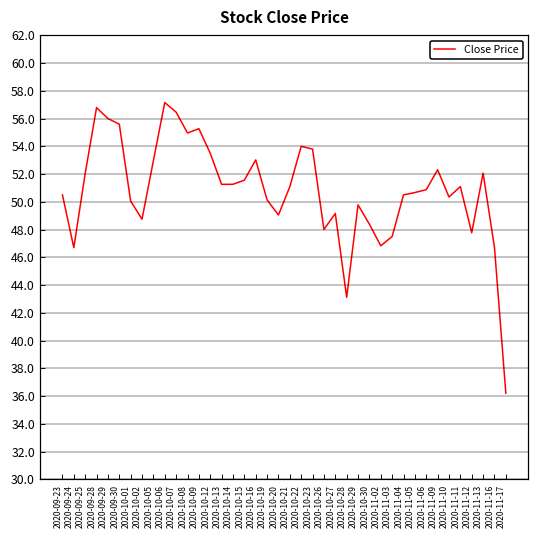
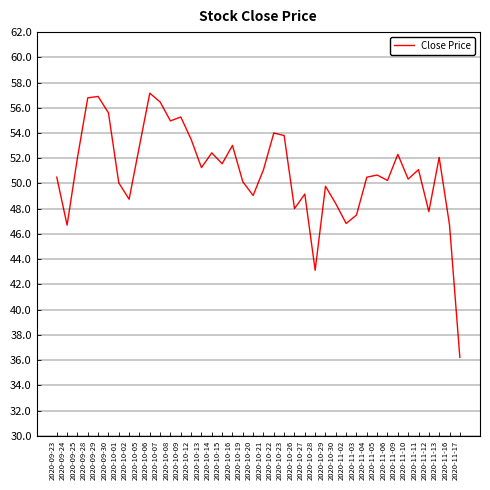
  {
    "2020-09-23": 50.5,
    "2020-09-24": 46.7,
    "2020-09-25": 52.0,
    "2020-09-28": 56.8,
-   "2020-09-29": 56.0,
+   "2020-09-29": 56.9,
    "2020-09-30": 55.6,
    "2020-10-01": 50.0,
    "2020-10-02": 48.8,
    "2020-10-05": 53.0,
    "2020-10-06": 57.2,
    "2020-10-07": 56.5,
    "2020-10-08": 55.0,
    "2020-10-09": 55.3,
    "2020-10-12": 53.5,
    "2020-10-13": 51.3,
-   "2020-10-14": 51.3,
+   "2020-10-14": 52.4,
    "2020-10-15": 51.6,
    "2020-10-16": 53.0,
    "2020-10-19": 50.1,
    "2020-10-20": 49.0,
    "2020-10-21": 51.1,
    "2020-10-22": 54.0,
    "2020-10-23": 53.8,
    "2020-10-26": 48.0,
    "2020-10-27": 49.2,
    "2020-10-28": 43.1,
    "2020-10-29": 49.8,
    "2020-10-30": 48.4,
    "2020-11-02": 46.8,
    "2020-11-03": 47.5,
    "2020-11-04": 50.5,
    "2020-11-05": 50.7,
-   "2020-11-06": 50.9,
+   "2020-11-06": 50.2,
    "2020-11-09": 52.3,
    "2020-11-10": 50.3,
    "2020-11-11": 51.1,
    "2020-11-12": 47.8,
    "2020-11-13": 52.1,
    "2020-11-16": 46.7,
    "2020-11-17": 36.2
  }
